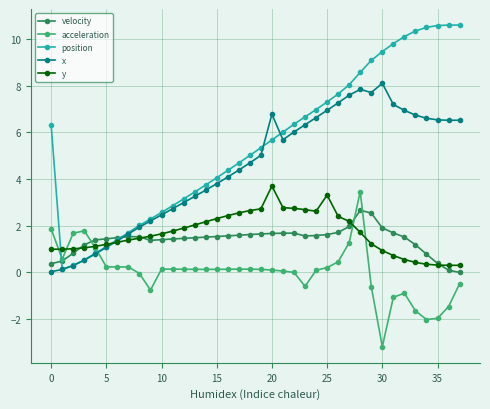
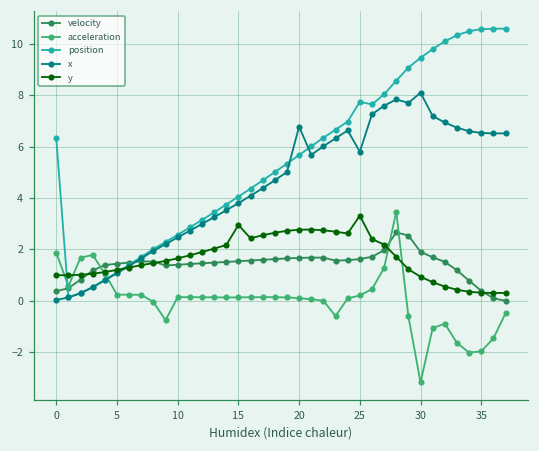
  {
    "position": {
      "0": 6.3,
      "15": 4.1,
      "20": 5.7,
-     "25": 7.3,
+     "25": 7.7,
      "30": 9.5,
      "35": 10.6
    },
    "x": {
      "0": 0.0,
      "15": 3.8,
      "20": 6.8,
-     "25": 6.9,
+     "25": 5.8,
      "30": 8.1,
      "35": 6.5
    },
    "y": {
      "0": 1.0,
      "10": 1.7,
-     "15": 2.3,
-     "20": 3.7,
+     "15": 3.0,
+     "20": 2.8,
      "25": 3.3,
      "30": 0.9
    }
  }
